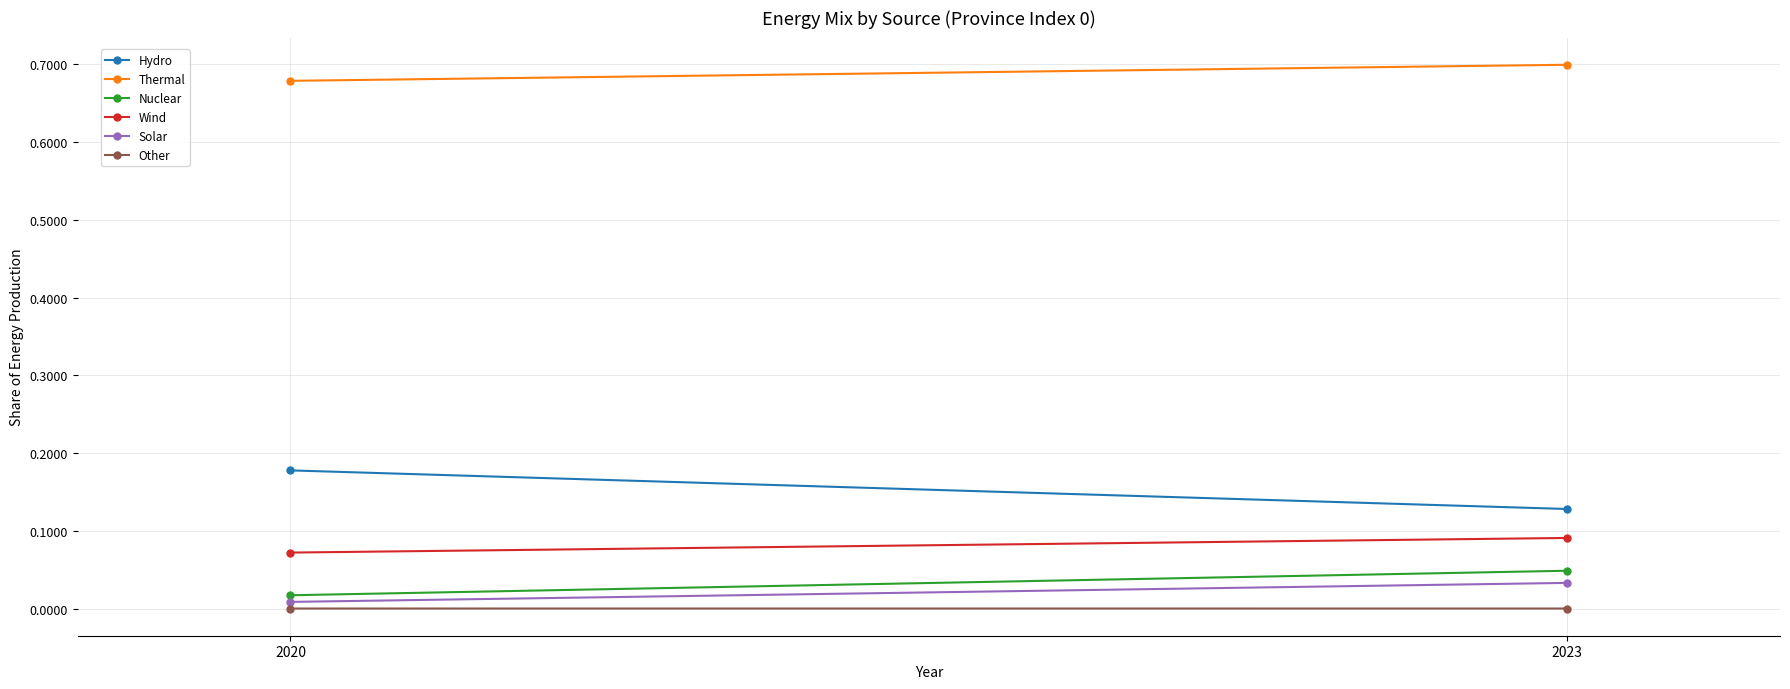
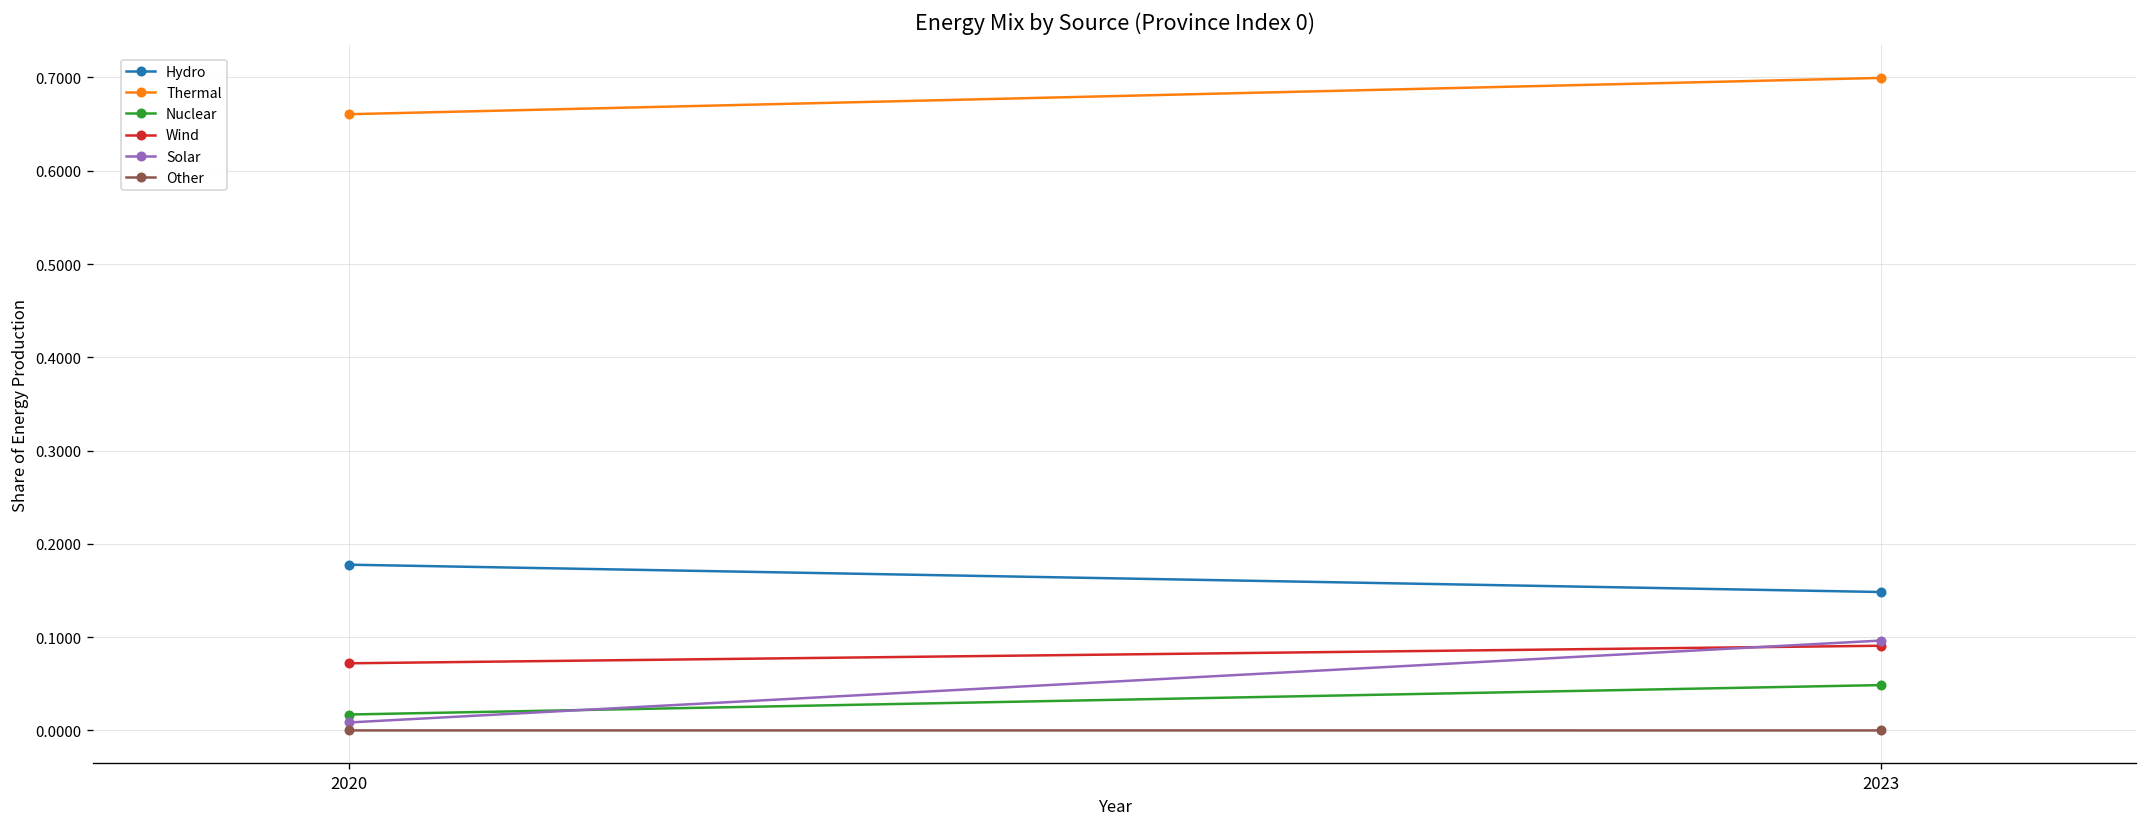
  {
    "Hydro": {
      "2020": 0.18,
-     "2023": 0.13
+     "2023": 0.15
    },
    "Thermal": {
-     "2020": 0.68,
+     "2020": 0.66,
      "2023": 0.70
    },
    "Nuclear": {
      "2020": 0.02,
      "2023": 0.05
    },
    "Wind": {
      "2020": 0.07,
      "2023": 0.09
    },
    "Solar": {
      "2020": 0.01,
-     "2023": 0.03
+     "2023": 0.10
    },
    "Other": {
      "2020": 0.00,
      "2023": 0.00
    }
  }
